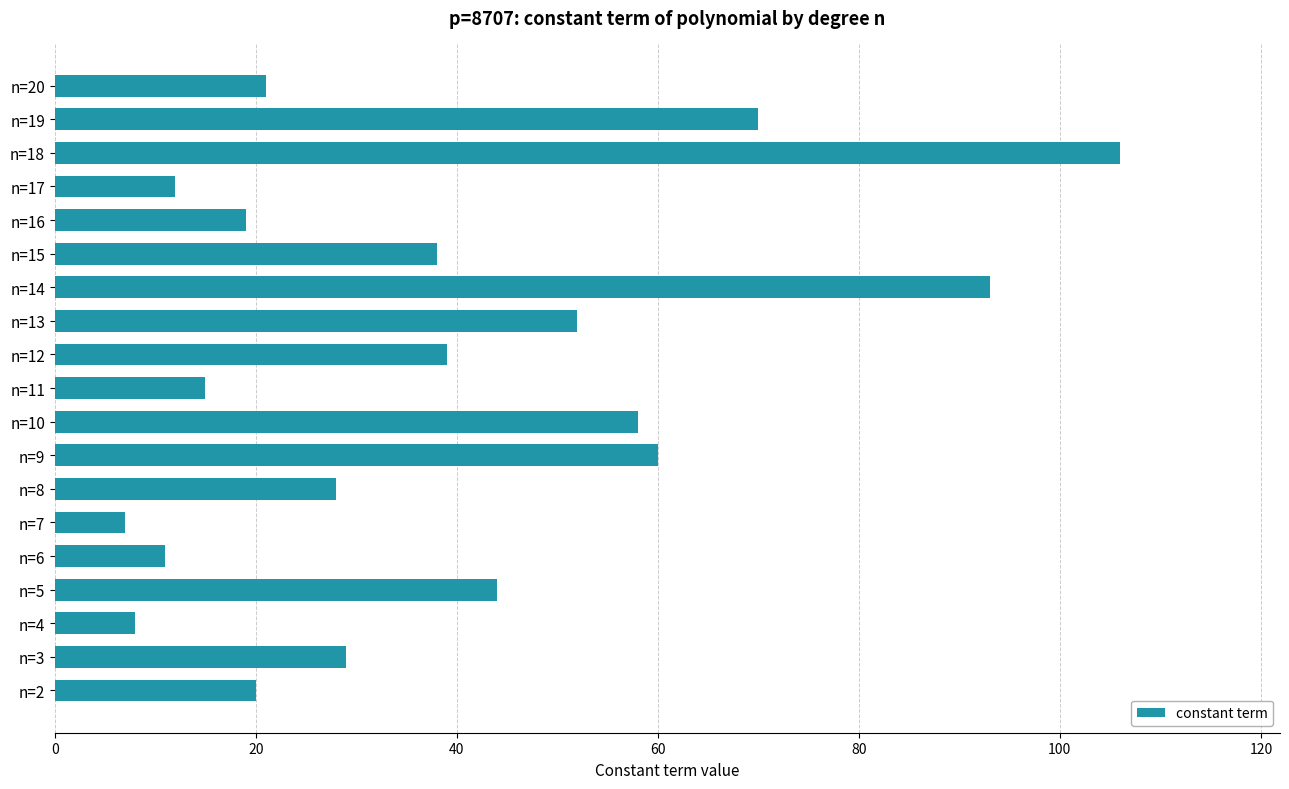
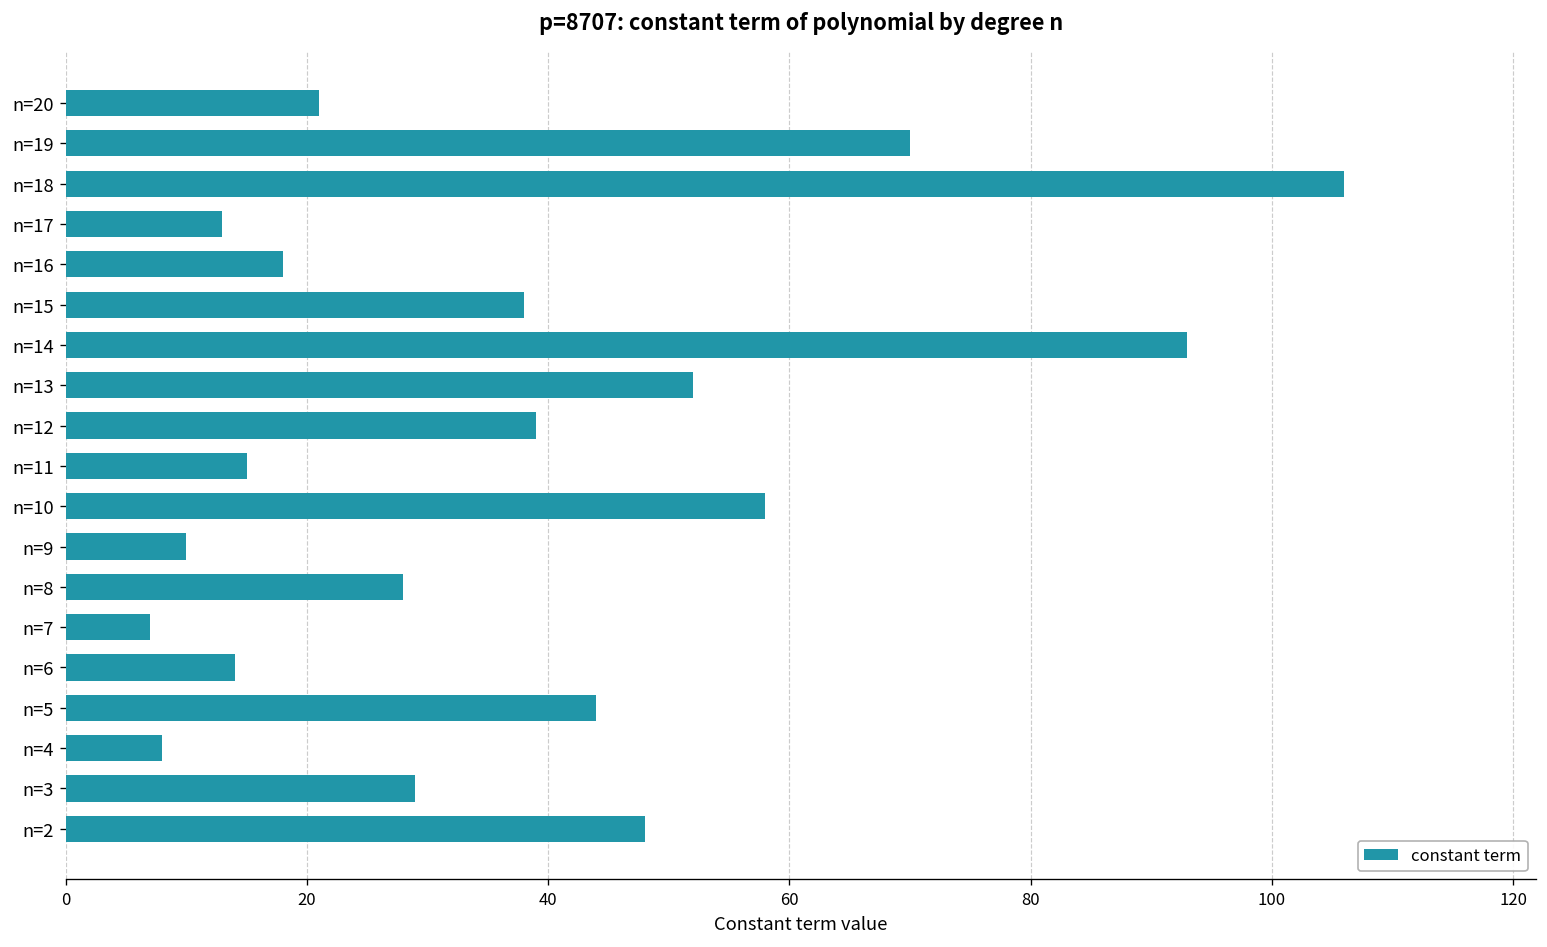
  {
    "n=20": 21,
    "n=19": 70,
    "n=18": 106,
-   "n=17": 12,
-   "n=16": 19,
+   "n=17": 13,
+   "n=16": 18,
    "n=15": 38,
    "n=14": 93,
    "n=13": 52,
    "n=12": 39,
    "n=11": 15,
    "n=10": 58,
-   "n=9": 60,
+   "n=9": 10,
    "n=8": 28,
    "n=7": 7,
-   "n=6": 11,
+   "n=6": 14,
    "n=5": 44,
    "n=4": 8,
    "n=3": 29,
-   "n=2": 20
+   "n=2": 48
  }
